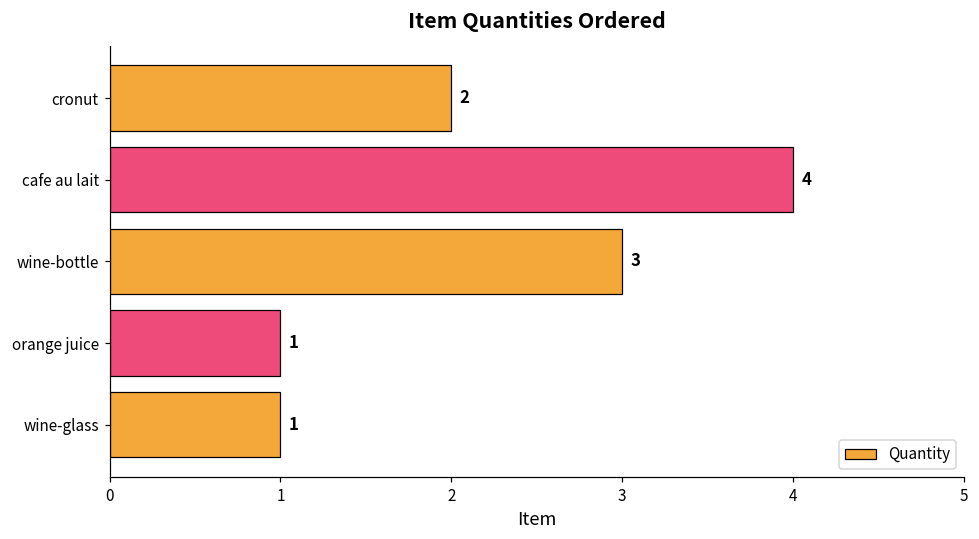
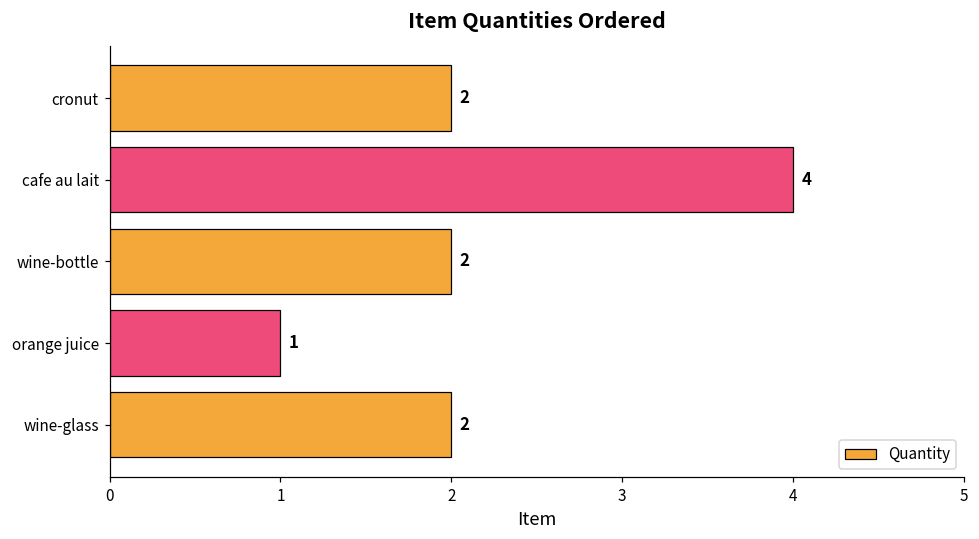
  {
    "cronut": 2,
    "cafe au lait": 4,
-   "wine-bottle": 3,
+   "wine-bottle": 2,
    "orange juice": 1,
-   "wine-glass": 1
+   "wine-glass": 2
  }
